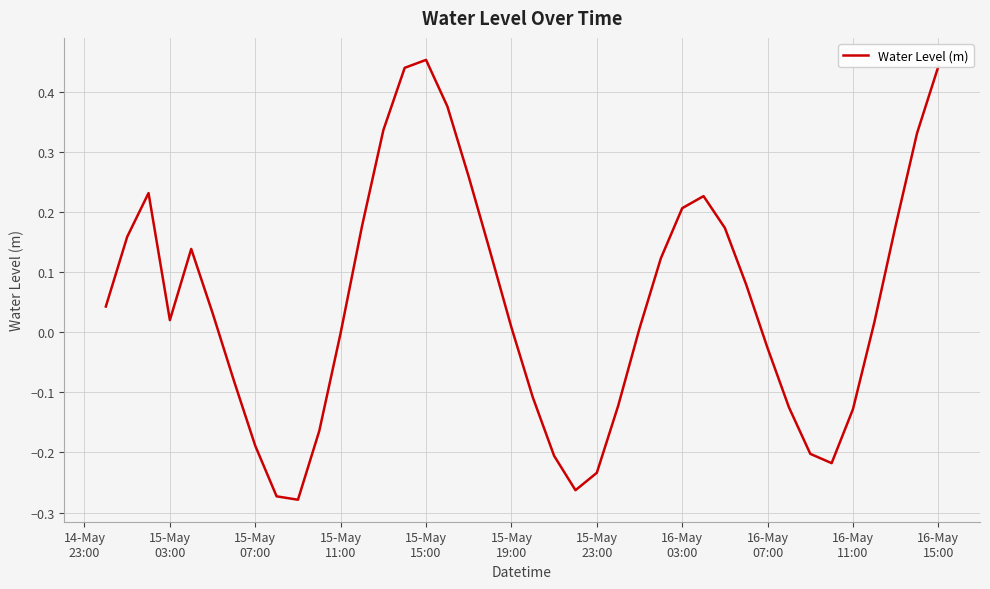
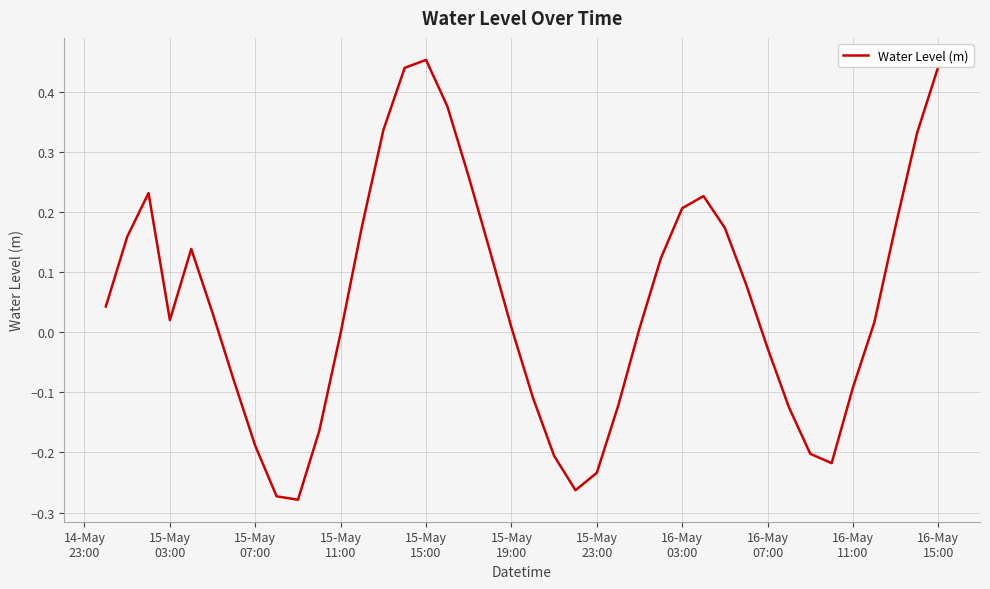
  {
    "15-May 03:00": 0.02,
    "15-May 07:00": -0.19,
    "15-May 11:00": 0.00,
    "15-May 15:00": 0.45,
    "15-May 19:00": 0.01,
    "15-May 23:00": -0.23,
    "16-May 03:00": 0.21,
    "16-May 07:00": -0.03,
-   "16-May 11:00": -0.13
+   "16-May 11:00": -0.09
  }
